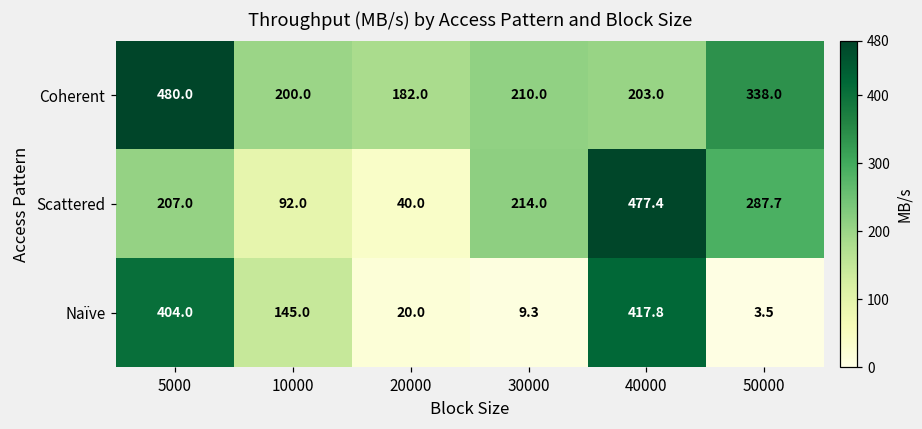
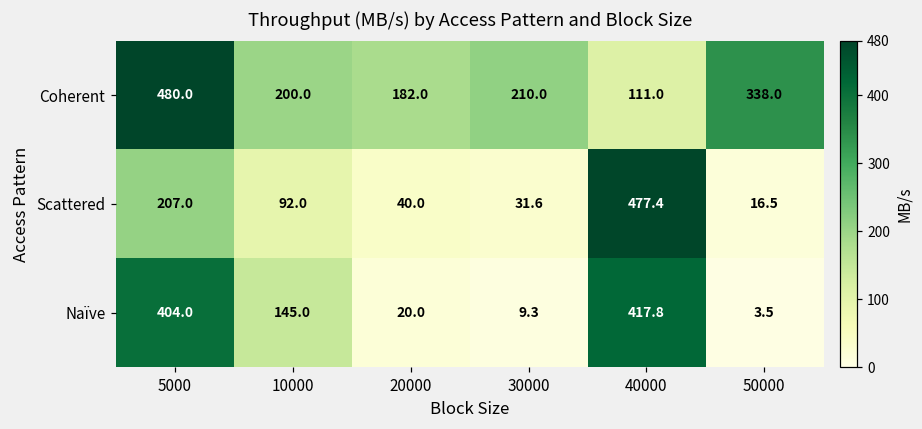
  {
    "Coherent": {
      "5000": 480.0,
      "10000": 200.0,
      "20000": 182.0,
      "30000": 210.0,
-     "40000": 203.0,
+     "40000": 111.0,
      "50000": 338.0
    },
    "Scattered": {
      "5000": 207.0,
      "10000": 92.0,
      "20000": 40.0,
-     "30000": 214.0,
+     "30000": 31.6,
      "40000": 477.4,
-     "50000": 287.7
+     "50000": 16.5
    },
    "Naïve": {
      "5000": 404.0,
      "10000": 145.0,
      "20000": 20.0,
      "30000": 9.3,
      "40000": 417.8,
      "50000": 3.5
    }
  }
